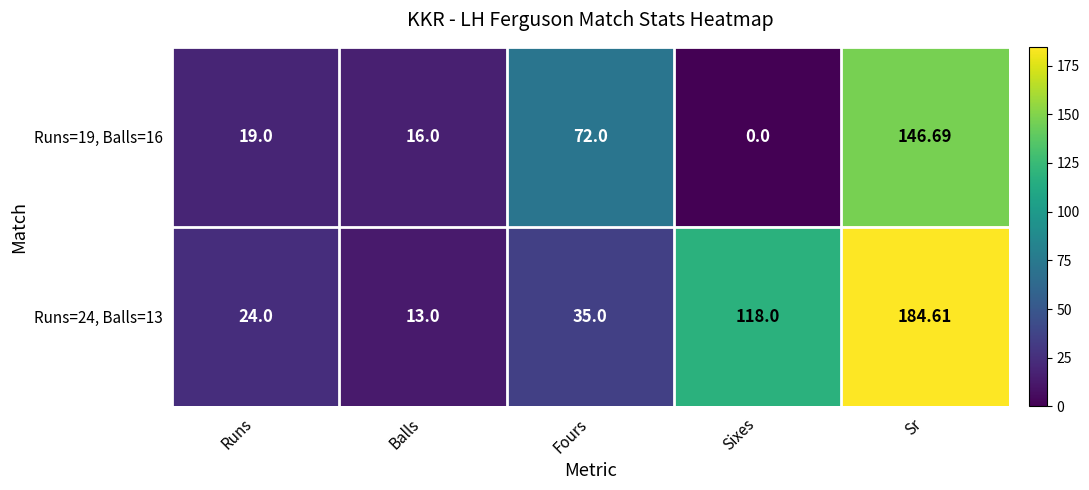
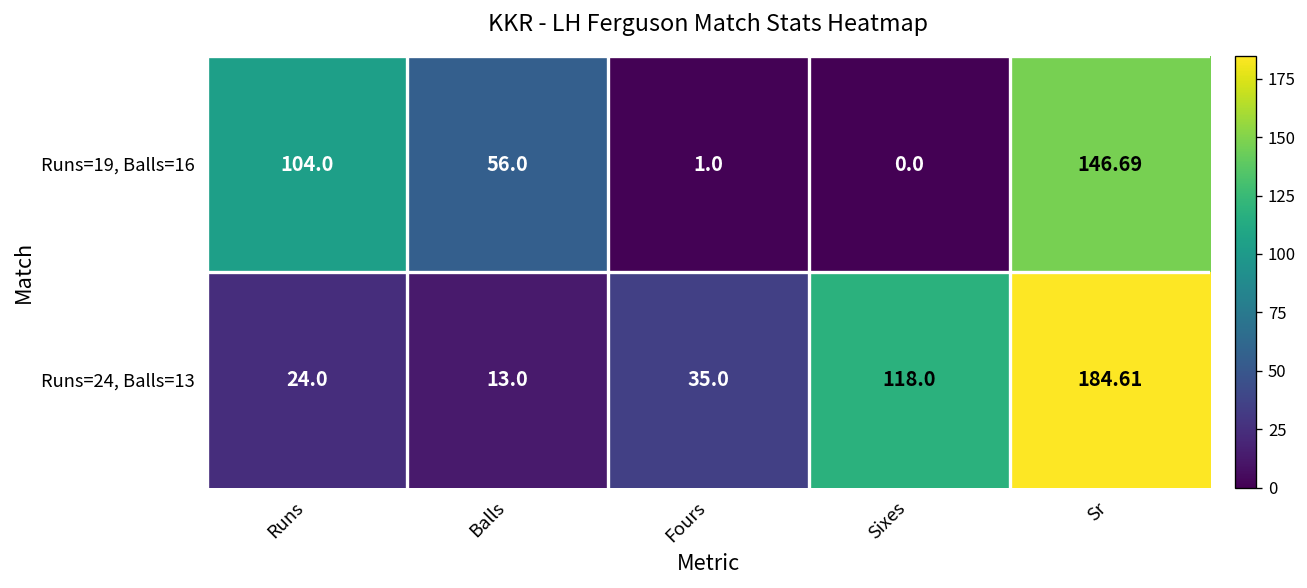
  {
    "Runs=19, Balls=16": {
-     "Runs": 19.0,
-     "Balls": 16.0,
-     "Fours": 72.0,
+     "Runs": 104.0,
+     "Balls": 56.0,
+     "Fours": 1.0,
      "Sixes": 0.0,
      "Sr": 146.69
    },
    "Runs=24, Balls=13": {
      "Runs": 24.0,
      "Balls": 13.0,
      "Fours": 35.0,
      "Sixes": 118.0,
      "Sr": 184.61
    }
  }
